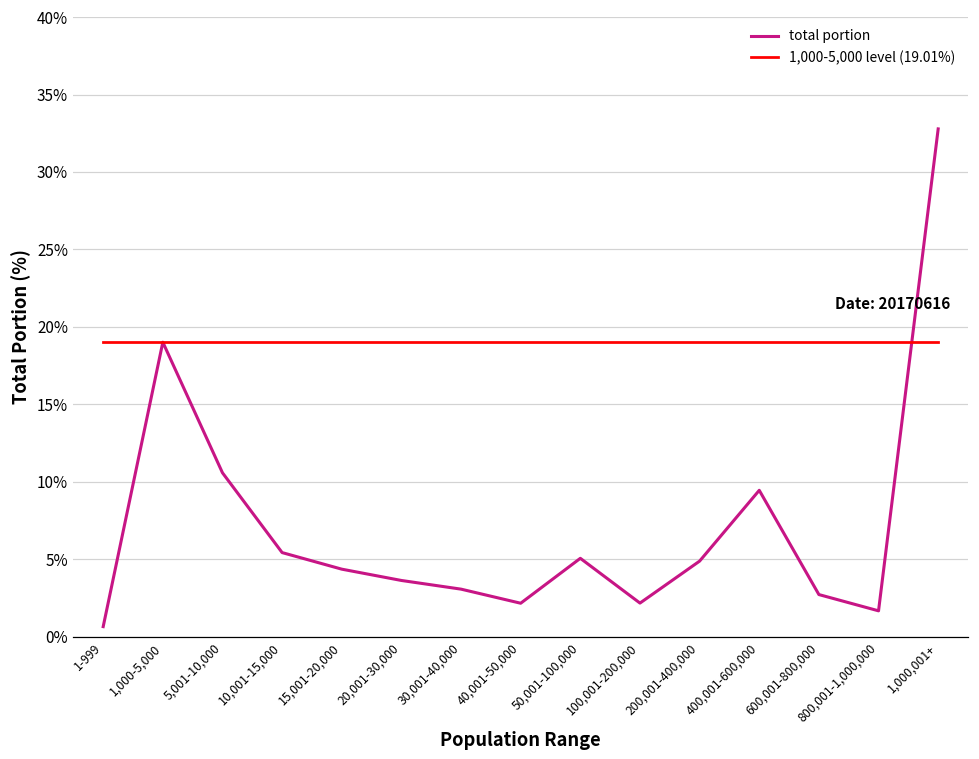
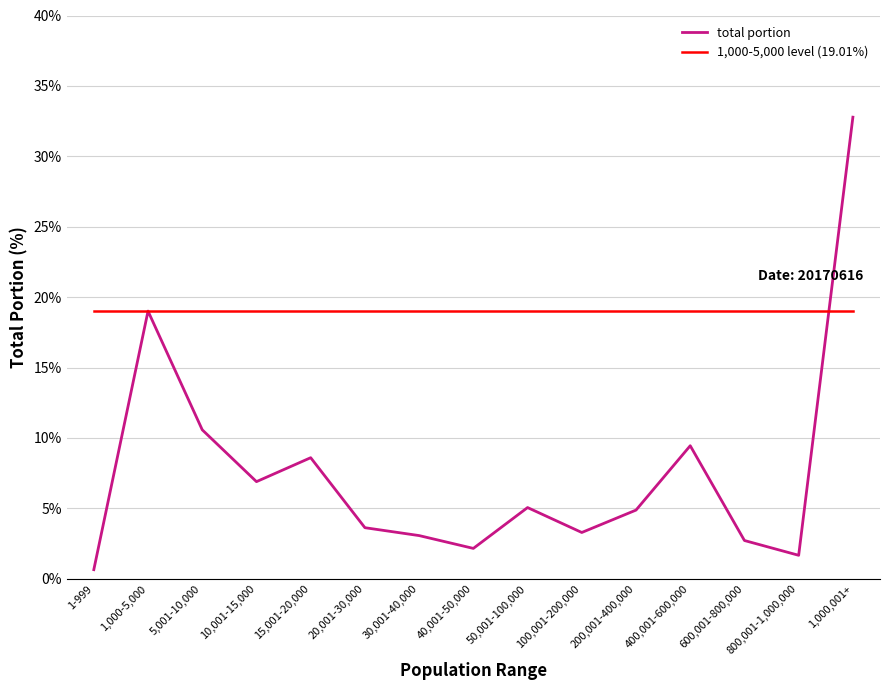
  {
    "total portion": {
      "1-999": "0.7%",
      "5,001-10,000": "10.6%",
-     "10,001-15,000": "5.4%",
-     "15,001-20,000": "4.4%",
+     "10,001-15,000": "6.9%",
+     "15,001-20,000": "8.6%",
      "20,001-30,000": "3.6%",
      "30,001-40,000": "3.1%",
      "40,001-50,000": "2.2%",
      "50,001-100,000": "5.1%",
-     "100,001-200,000": "2.2%",
+     "100,001-200,000": "3.3%",
      "200,001-400,000": "4.9%",
      "400,001-600,000": "9.5%",
      "600,001-800,000": "2.7%",
      "800,001-1,000,000": "1.7%",
      "1,000,001+": "32.8%"
    },
    "1,000-5,000 level (19.01%)": {
      "1-999": "19.0%",
      "5,001-10,000": "19.0%",
      "10,001-15,000": "19.0%",
      "15,001-20,000": "19.0%",
      "20,001-30,000": "19.0%",
      "30,001-40,000": "19.0%",
      "40,001-50,000": "19.0%",
      "50,001-100,000": "19.0%",
      "100,001-200,000": "19.0%",
      "200,001-400,000": "19.0%",
      "400,001-600,000": "19.0%",
      "600,001-800,000": "19.0%",
      "800,001-1,000,000": "19.0%",
      "1,000,001+": "19.0%"
    }
  }
